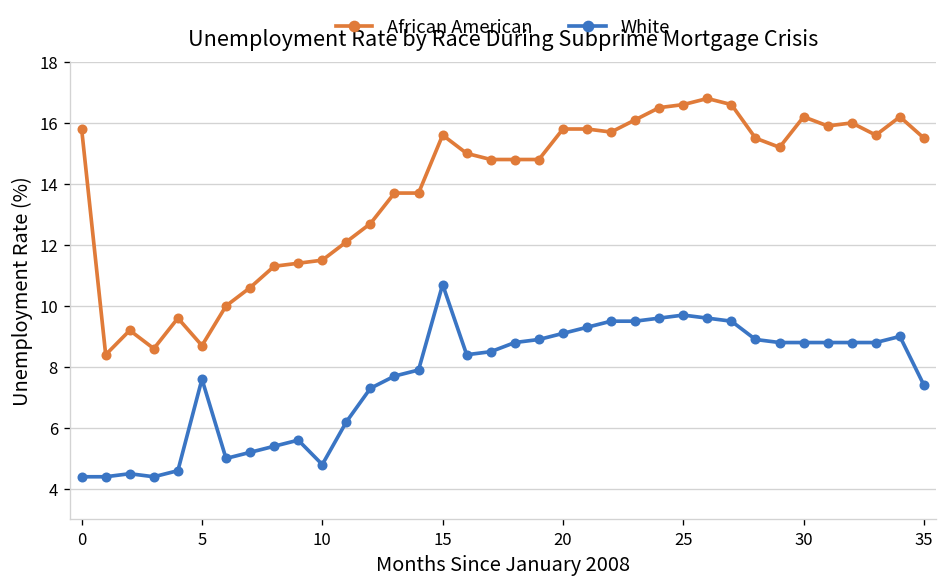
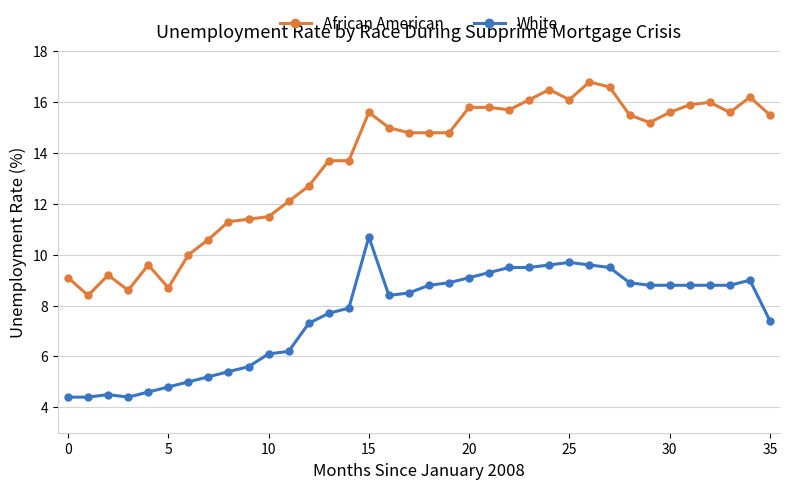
  {
    "African American": {
-     "0": 15.8,
+     "0": 9.1,
      "5": 8.7,
      "10": 11.5,
      "15": 15.6,
      "20": 15.8,
-     "25": 16.6,
-     "30": 16.2,
+     "25": 16.1,
+     "30": 15.6,
      "35": 15.5
    },
    "White": {
      "0": 4.4,
-     "5": 7.6,
-     "10": 4.8,
+     "5": 4.8,
+     "10": 6.1,
      "15": 10.7,
      "20": 9.1,
      "25": 9.7,
      "30": 8.8,
      "35": 7.4
    }
  }
